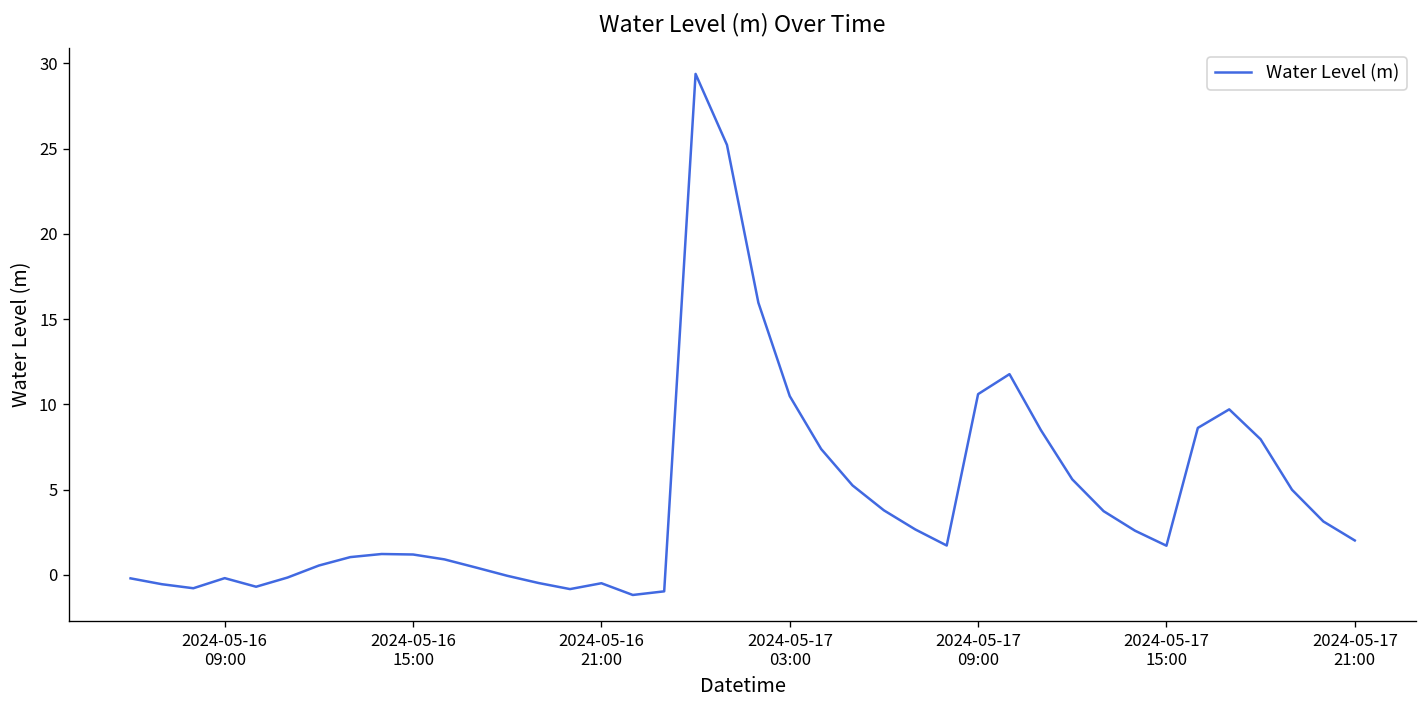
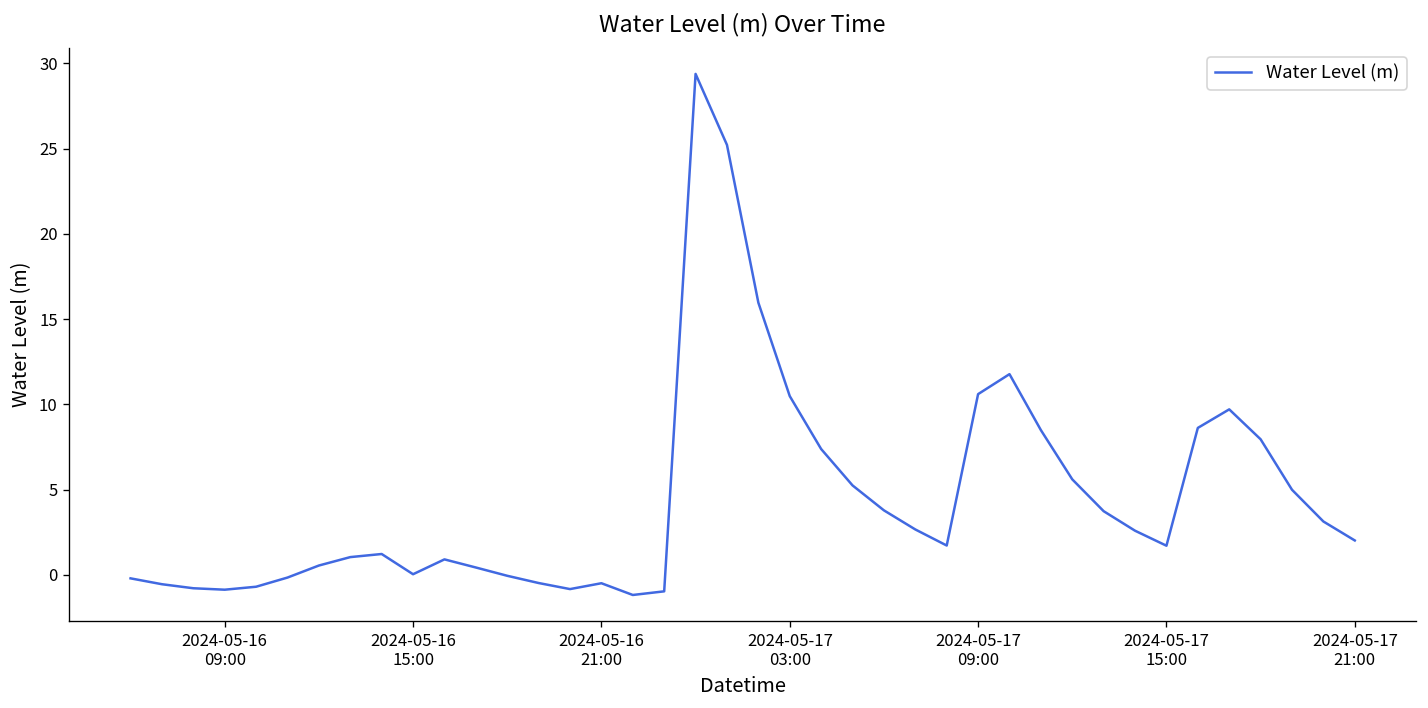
  {
-   "2024-05-16 09:00": -0.2,
-   "2024-05-16 15:00": 1.2,
+   "2024-05-16 09:00": -0.9,
+   "2024-05-16 15:00": 0.0,
    "2024-05-16 21:00": -0.5,
    "2024-05-17 03:00": 10.5,
    "2024-05-17 09:00": 10.6,
    "2024-05-17 15:00": 1.7,
    "2024-05-17 21:00": 2.0
  }
